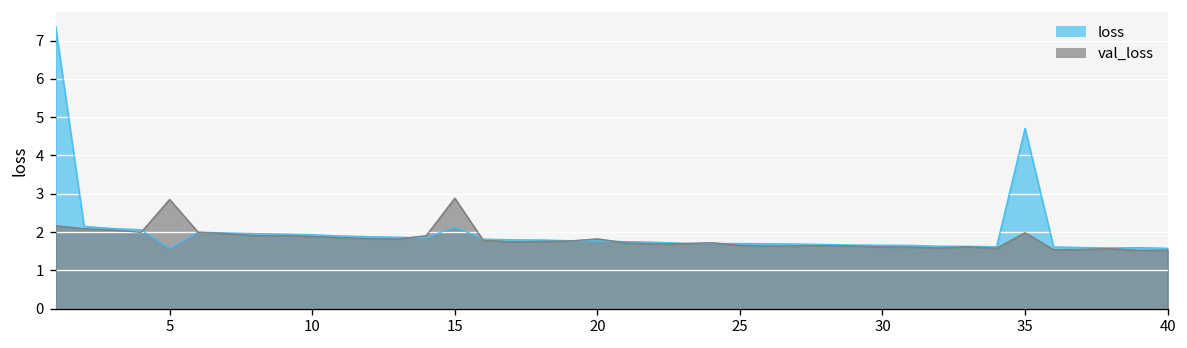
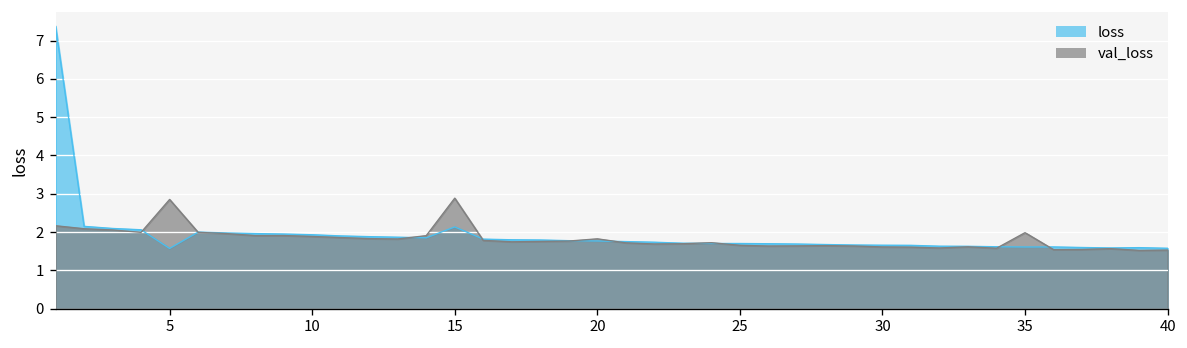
  {
    "loss": {
      "5": 1.6,
      "15": 2.1,
-     "35": 4.7
+     "35": 1.6
    },
    "val_loss": {
      "5": 2.9,
      "15": 2.9,
      "35": 2.0
    }
  }
